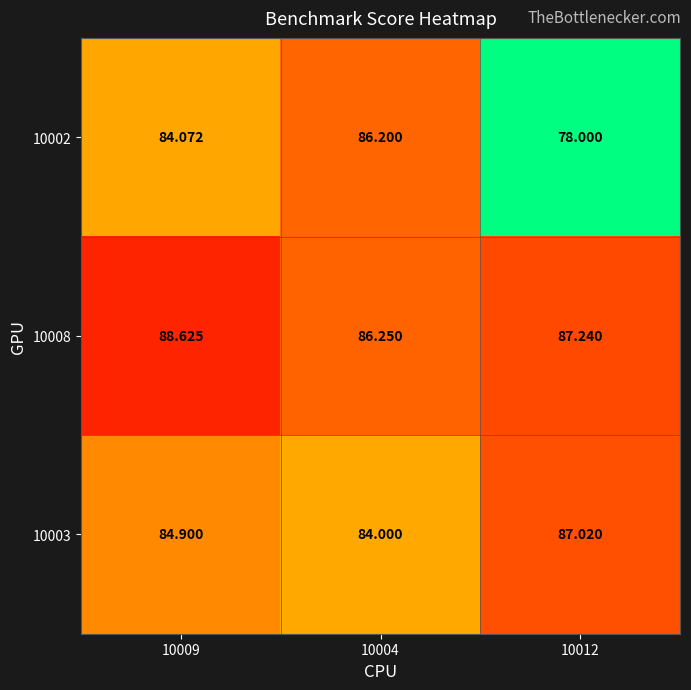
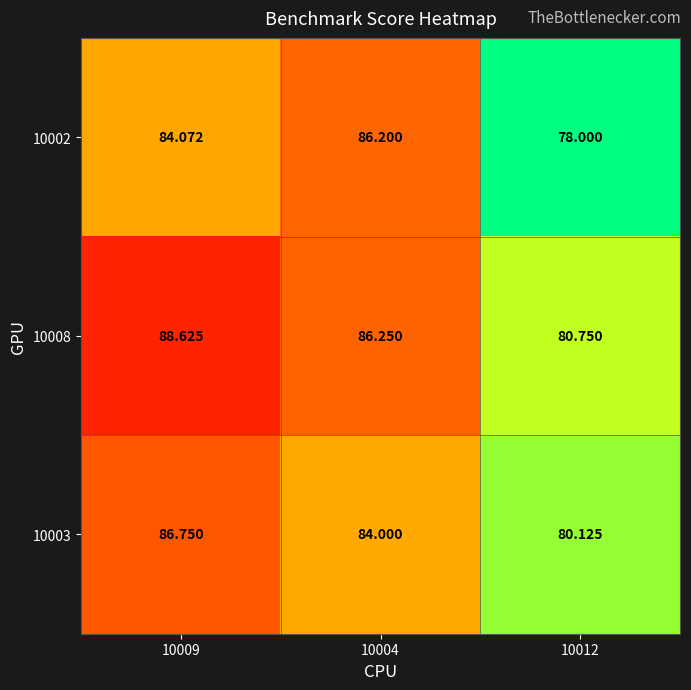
  {
    "10002": {
      "10009": 84.072,
      "10004": 86.200,
      "10012": 78.000
    },
    "10008": {
      "10009": 88.625,
      "10004": 86.250,
-     "10012": 87.240
+     "10012": 80.750
    },
    "10003": {
-     "10009": 84.900,
+     "10009": 86.750,
      "10004": 84.000,
-     "10012": 87.020
+     "10012": 80.125
    }
  }
